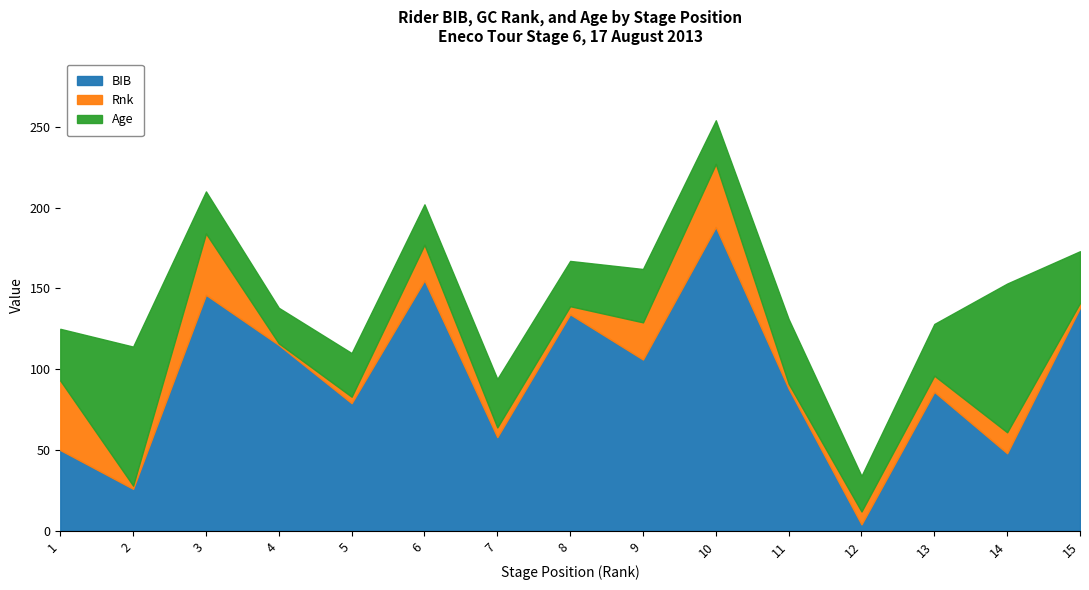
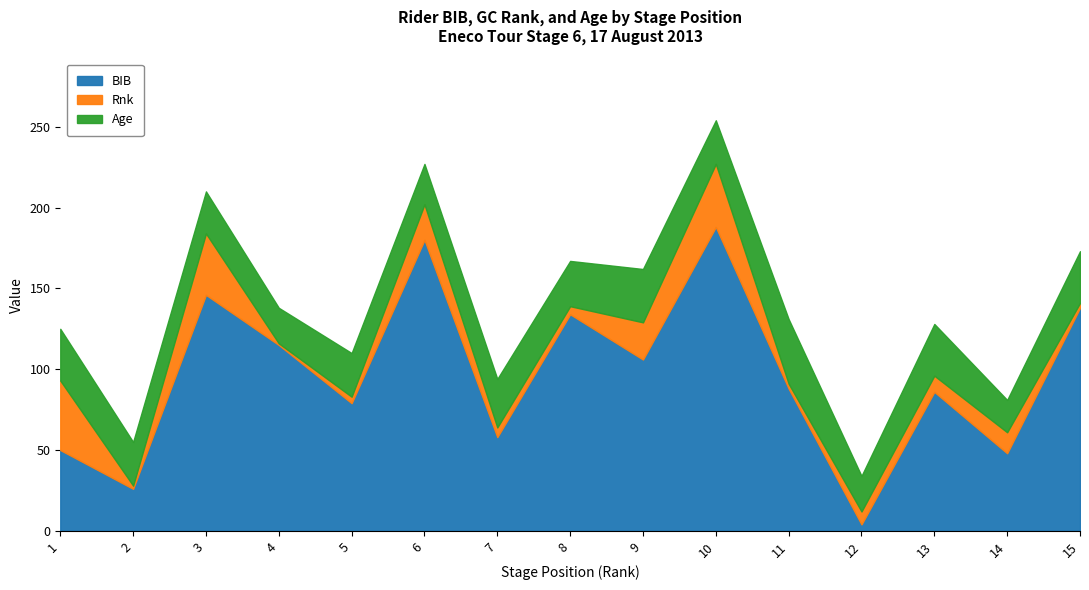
  {
    "BIB": {
      "1": 50,
      "2": 26,
      "3": 146,
      "5": 79,
-     "6": 155,
+     "6": 180,
      "7": 58,
      "8": 134,
      "9": 106,
      "10": 188,
      "11": 88,
      "12": 4,
      "13": 86,
      "14": 48,
      "15": 138
    },
    "Rnk": {
      "1": 43,
      "2": 2,
      "3": 38,
      "5": 4,
      "6": 22,
      "7": 6,
      "8": 5,
      "9": 23,
      "10": 39,
      "11": 3,
      "12": 8,
      "13": 10,
      "14": 13,
      "15": 3
    },
    "Age": {
      "1": 32,
-     "2": 86,
+     "2": 27,
      "3": 26,
      "4": 22,
      "5": 27,
      "6": 25,
      "7": 30,
      "8": 28,
      "9": 33,
      "10": 27,
      "11": 40,
      "12": 22,
      "13": 32,
-     "14": 92,
+     "14": 20,
      "15": 32
    }
  }
